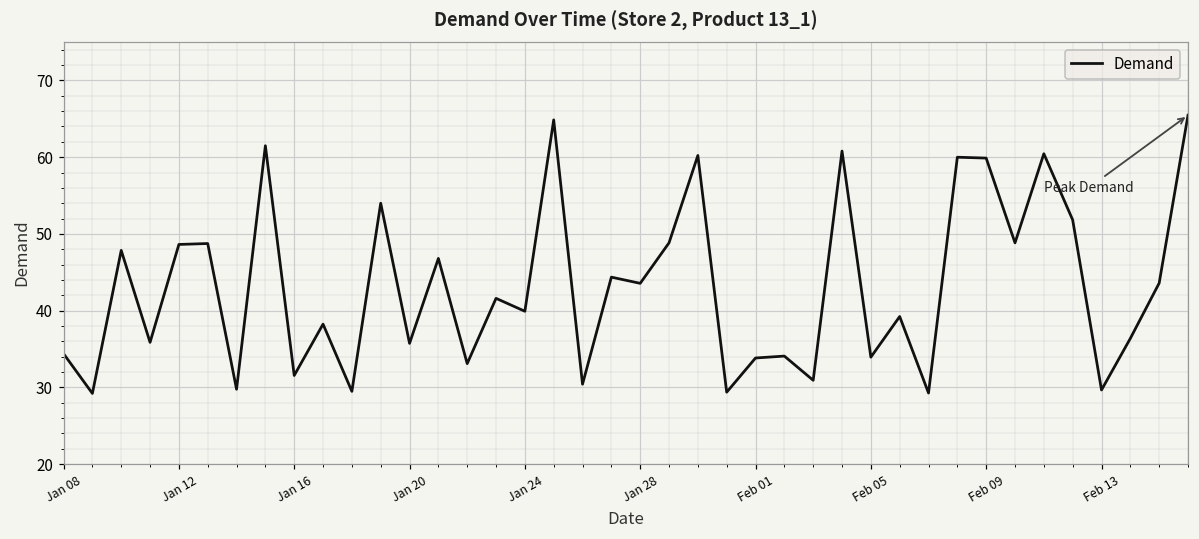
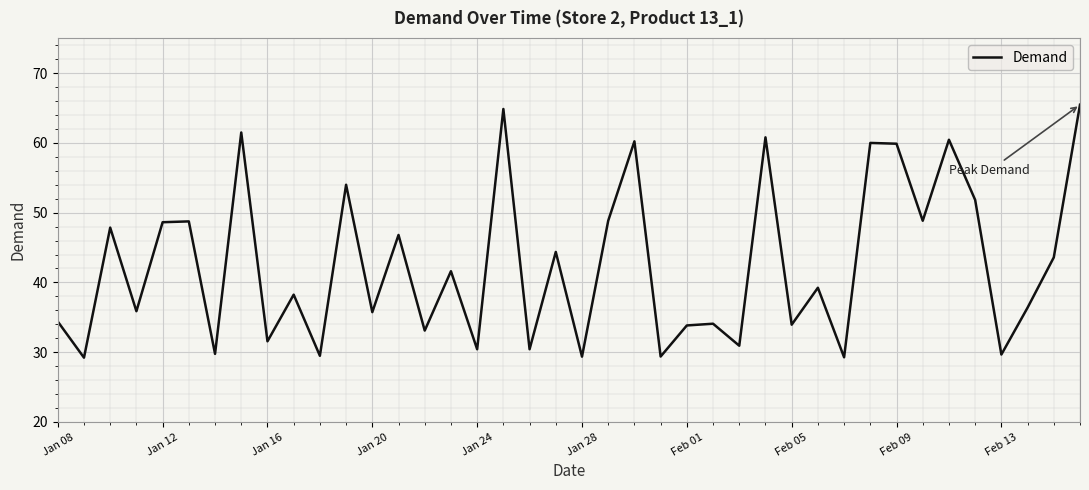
  {
    "Jan 08": 34,
    "Jan 12": 49,
    "Jan 16": 32,
    "Jan 20": 36,
-   "Jan 24": 40,
-   "Jan 28": 44,
+   "Jan 24": 30,
+   "Jan 28": 29,
    "Feb 01": 34,
    "Feb 05": 34,
    "Feb 09": 60,
    "Feb 13": 30
  }
